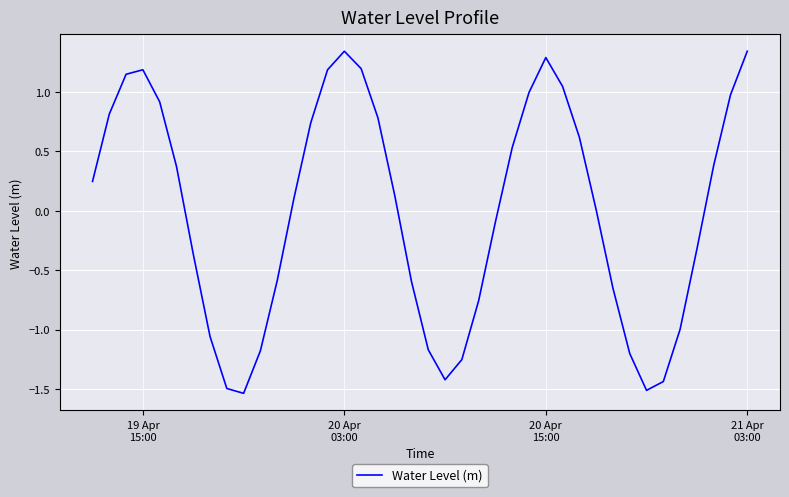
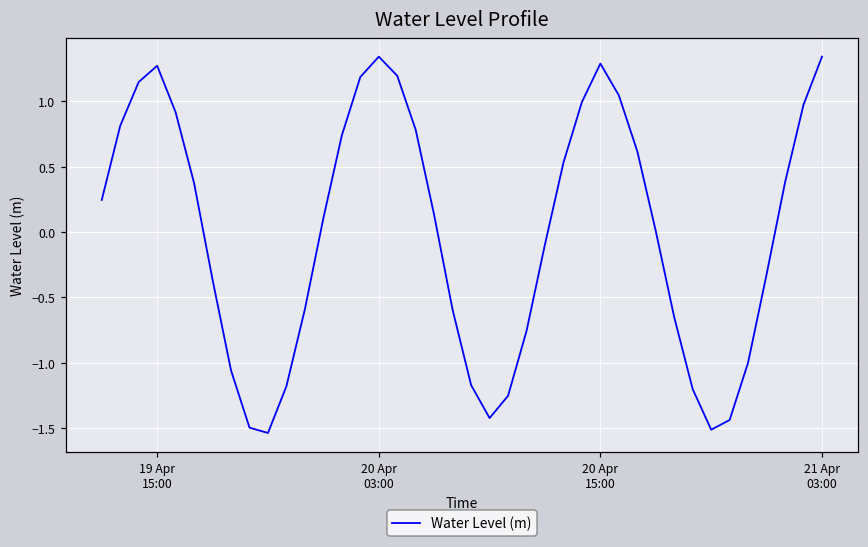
  {
-   "19 Apr 15:00": 1.19,
+   "19 Apr 15:00": 1.27,
    "20 Apr 03:00": 1.34,
    "20 Apr 15:00": 1.29,
    "21 Apr 03:00": 1.34
  }
